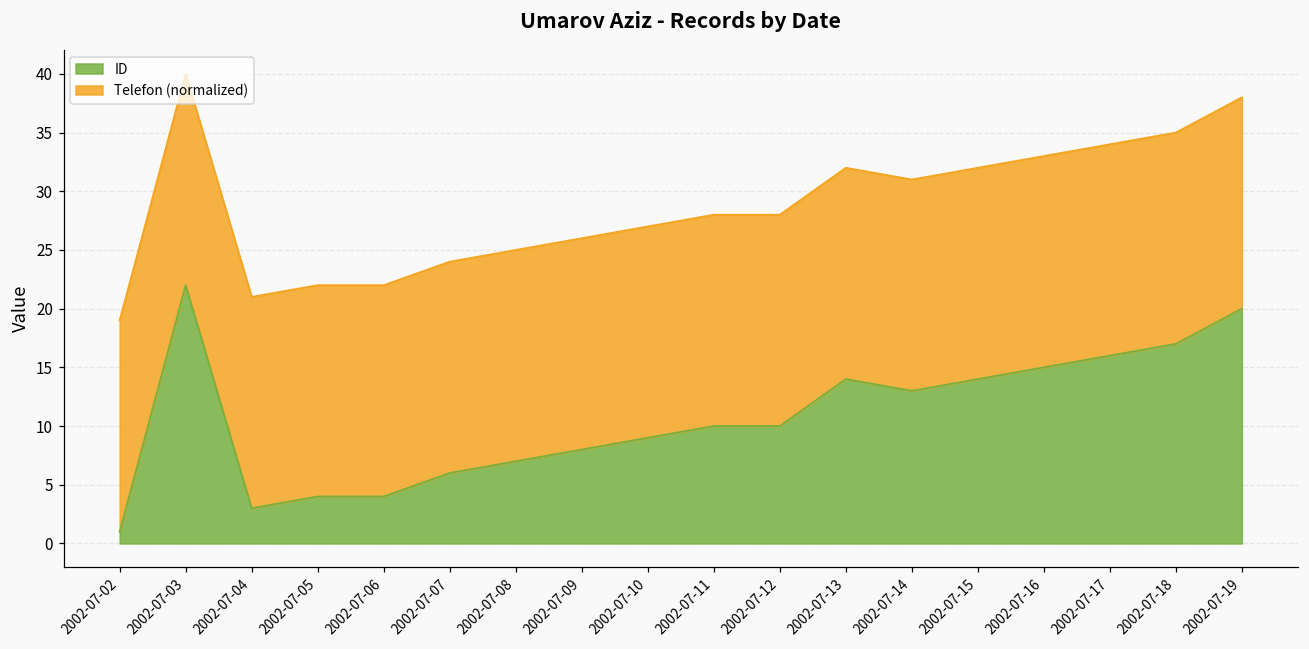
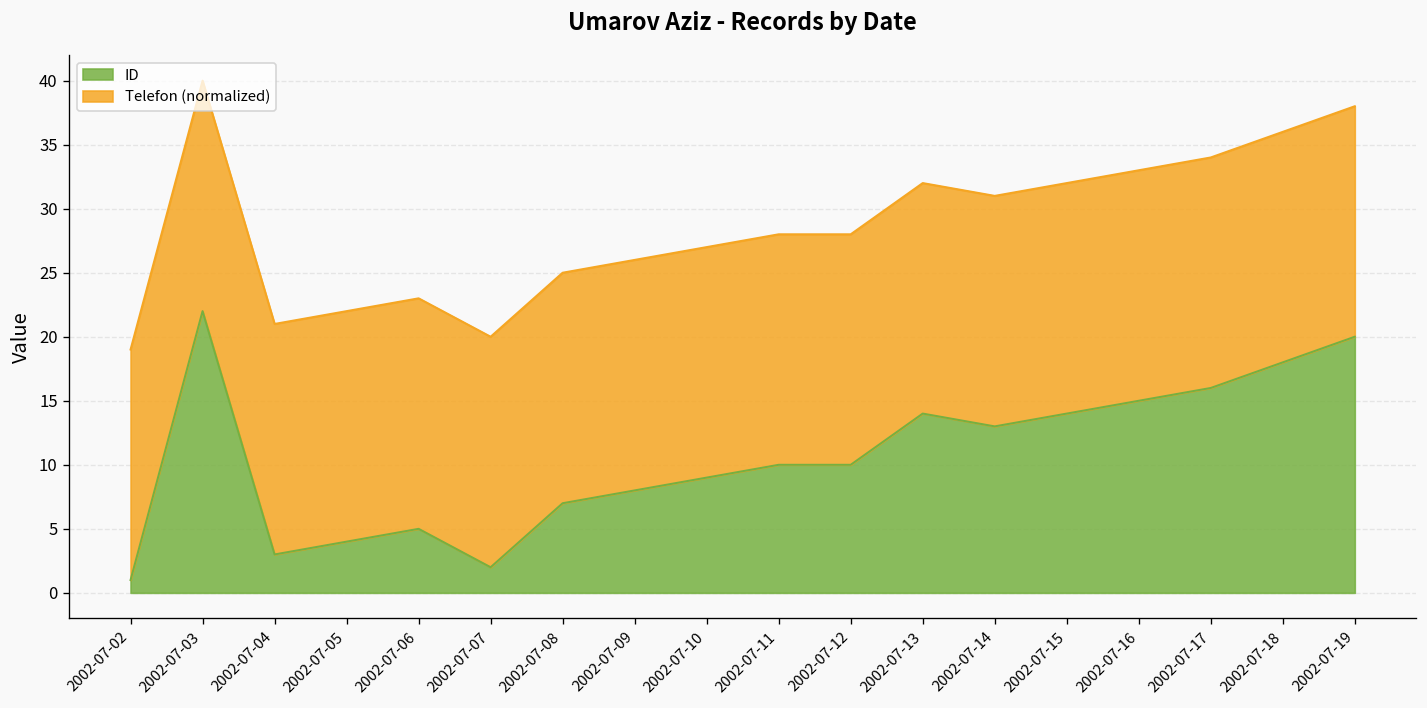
  {
    "ID": {
      "2002-07-02": 1,
      "2002-07-03": 22,
      "2002-07-04": 3,
      "2002-07-05": 4,
-     "2002-07-06": 4,
-     "2002-07-07": 6,
+     "2002-07-06": 5,
+     "2002-07-07": 2,
      "2002-07-08": 7,
      "2002-07-09": 8,
      "2002-07-10": 9,
      "2002-07-11": 10,
      "2002-07-12": 10,
      "2002-07-13": 14,
      "2002-07-14": 13,
      "2002-07-15": 14,
      "2002-07-16": 15,
      "2002-07-17": 16,
-     "2002-07-18": 17,
+     "2002-07-18": 18,
      "2002-07-19": 20
    },
    "Telefon (normalized)": {
      "2002-07-02": 18,
      "2002-07-04": 18,
      "2002-07-05": 18,
      "2002-07-06": 18,
      "2002-07-07": 18,
      "2002-07-08": 18,
      "2002-07-09": 18,
      "2002-07-10": 18,
      "2002-07-11": 18,
      "2002-07-12": 18,
      "2002-07-13": 18,
      "2002-07-14": 18,
      "2002-07-15": 18,
      "2002-07-16": 18,
      "2002-07-17": 18,
      "2002-07-18": 18,
      "2002-07-19": 18
    }
  }
